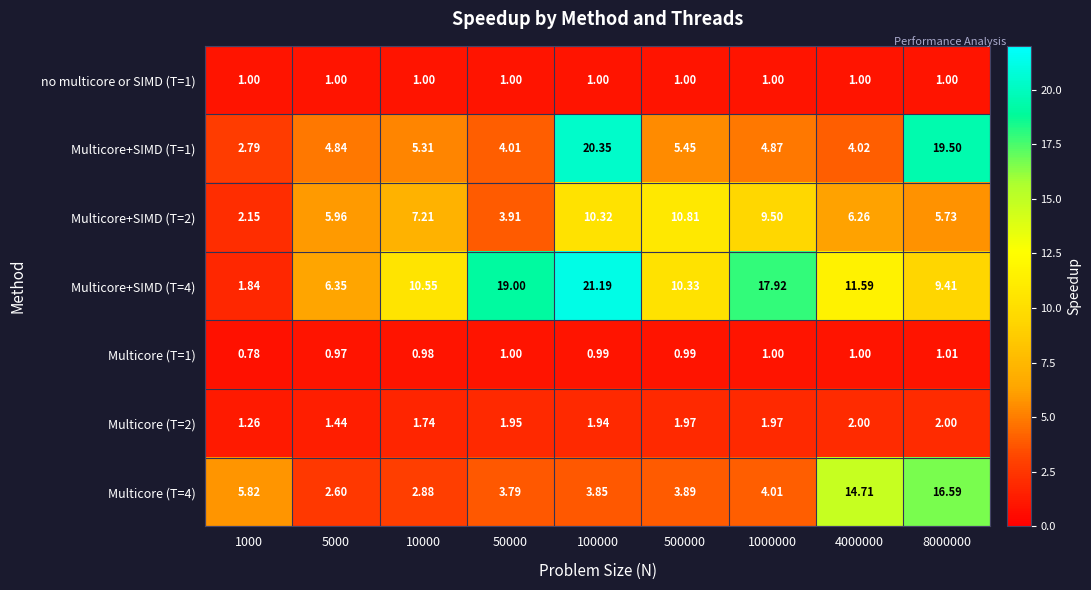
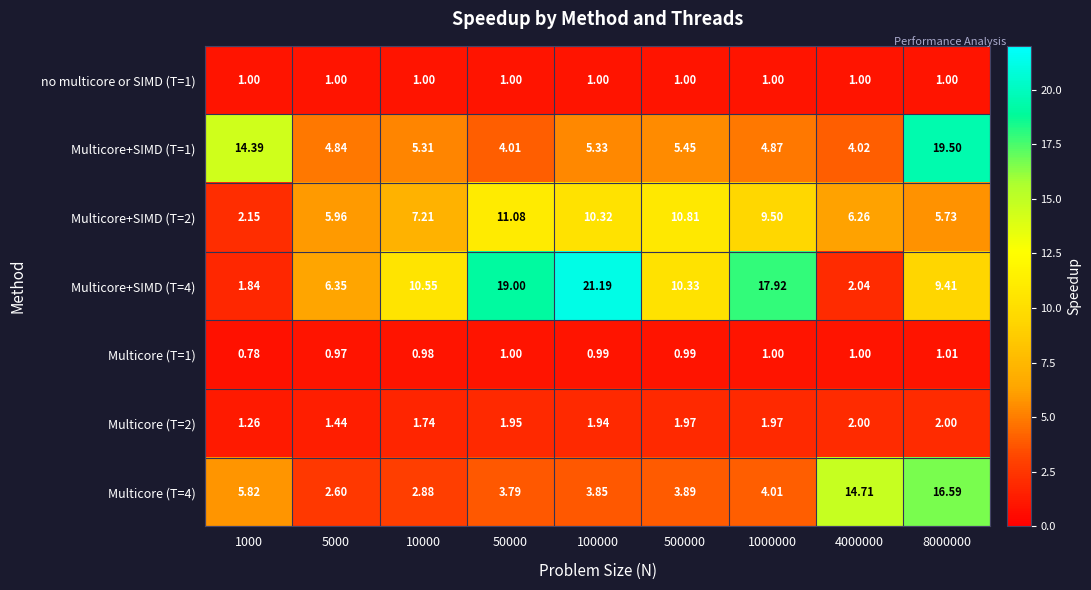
  {
    "no multicore or SIMD (T=1)": {
      "1000": 1.00,
      "5000": 1.00,
      "10000": 1.00,
      "50000": 1.00,
      "100000": 1.00,
      "500000": 1.00,
      "1000000": 1.00,
      "4000000": 1.00,
      "8000000": 1.00
    },
    "Multicore+SIMD (T=1)": {
-     "1000": 2.79,
+     "1000": 14.39,
      "5000": 4.84,
      "10000": 5.31,
      "50000": 4.01,
-     "100000": 20.35,
+     "100000": 5.33,
      "500000": 5.45,
      "1000000": 4.87,
      "4000000": 4.02,
      "8000000": 19.50
    },
    "Multicore+SIMD (T=2)": {
      "1000": 2.15,
      "5000": 5.96,
      "10000": 7.21,
-     "50000": 3.91,
+     "50000": 11.08,
      "100000": 10.32,
      "500000": 10.81,
      "1000000": 9.50,
      "4000000": 6.26,
      "8000000": 5.73
    },
    "Multicore+SIMD (T=4)": {
      "1000": 1.84,
      "5000": 6.35,
      "10000": 10.55,
      "50000": 19.00,
      "100000": 21.19,
      "500000": 10.33,
      "1000000": 17.92,
-     "4000000": 11.59,
+     "4000000": 2.04,
      "8000000": 9.41
    },
    "Multicore (T=1)": {
      "1000": 0.78,
      "5000": 0.97,
      "10000": 0.98,
      "50000": 1.00,
      "100000": 0.99,
      "500000": 0.99,
      "1000000": 1.00,
      "4000000": 1.00,
      "8000000": 1.01
    },
    "Multicore (T=2)": {
      "1000": 1.26,
      "5000": 1.44,
      "10000": 1.74,
      "50000": 1.95,
      "100000": 1.94,
      "500000": 1.97,
      "1000000": 1.97,
      "4000000": 2.00,
      "8000000": 2.00
    },
    "Multicore (T=4)": {
      "1000": 5.82,
      "5000": 2.60,
      "10000": 2.88,
      "50000": 3.79,
      "100000": 3.85,
      "500000": 3.89,
      "1000000": 4.01,
      "4000000": 14.71,
      "8000000": 16.59
    }
  }
